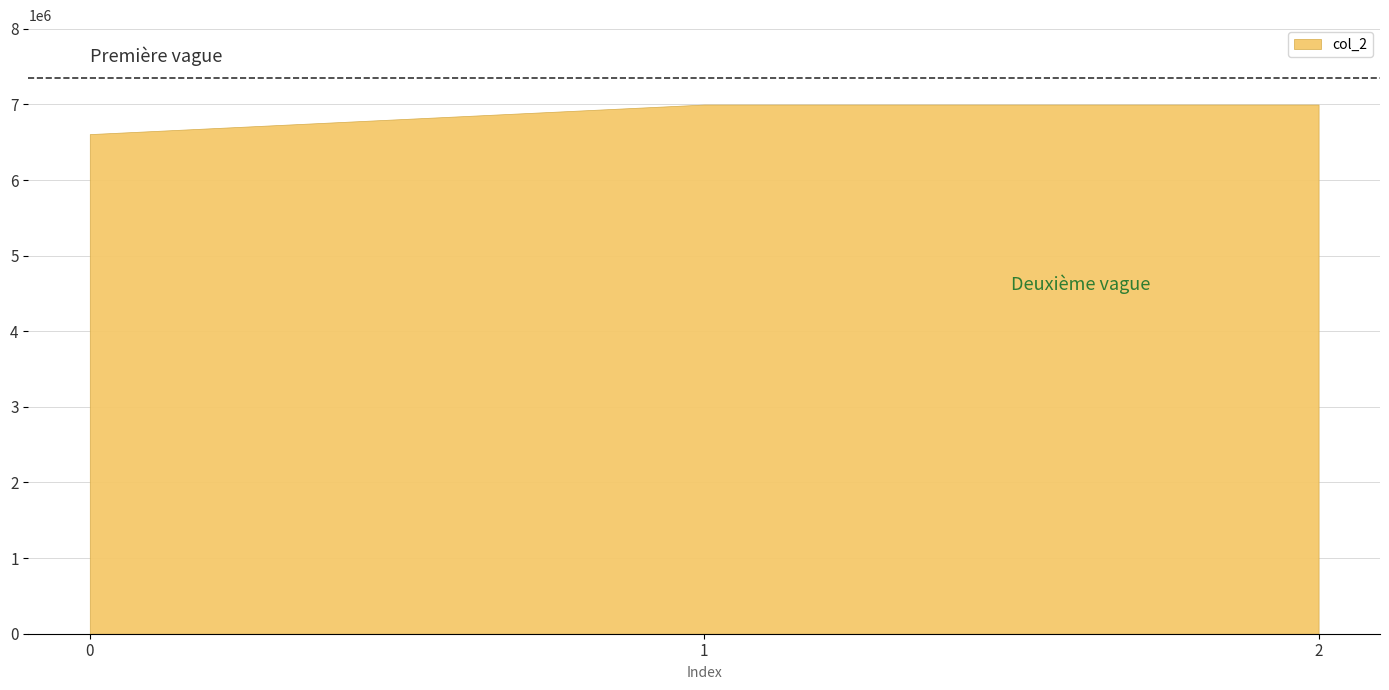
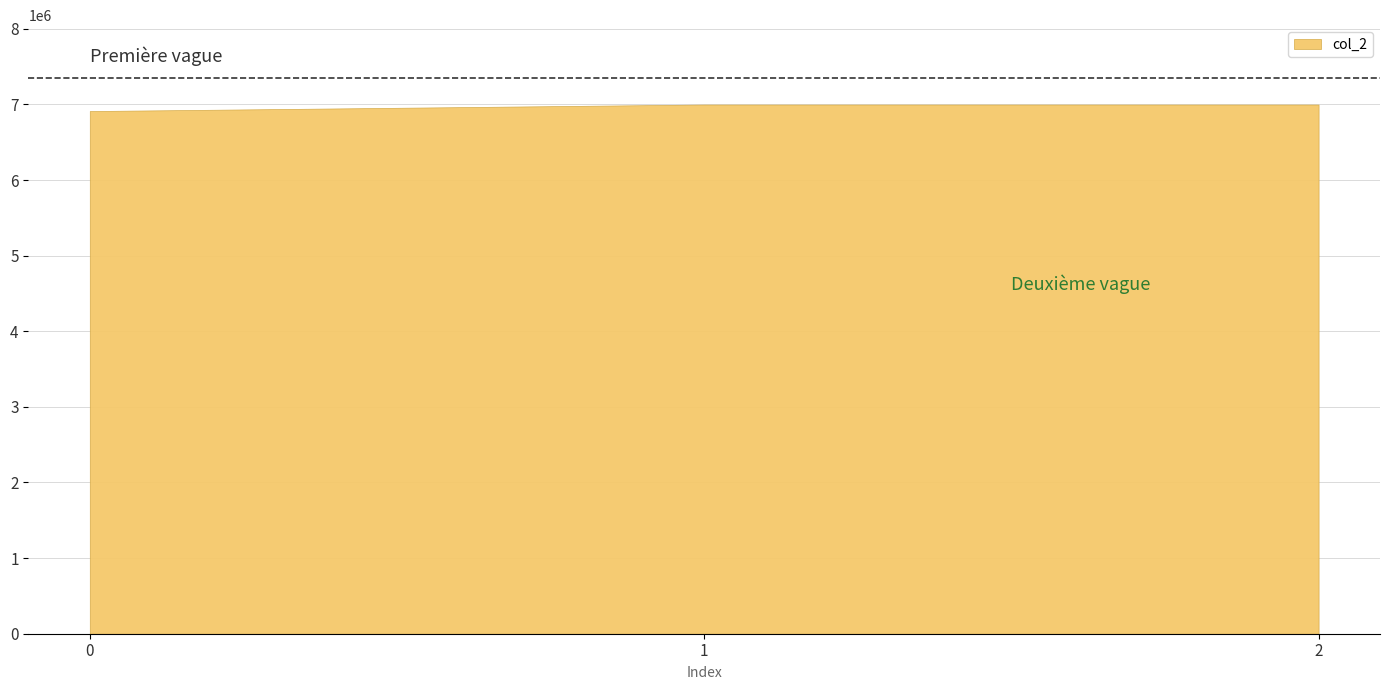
  {
-   "0": 6600000,
+   "0": 6900000,
    "1": 7000000,
    "2": 7000000
  }
